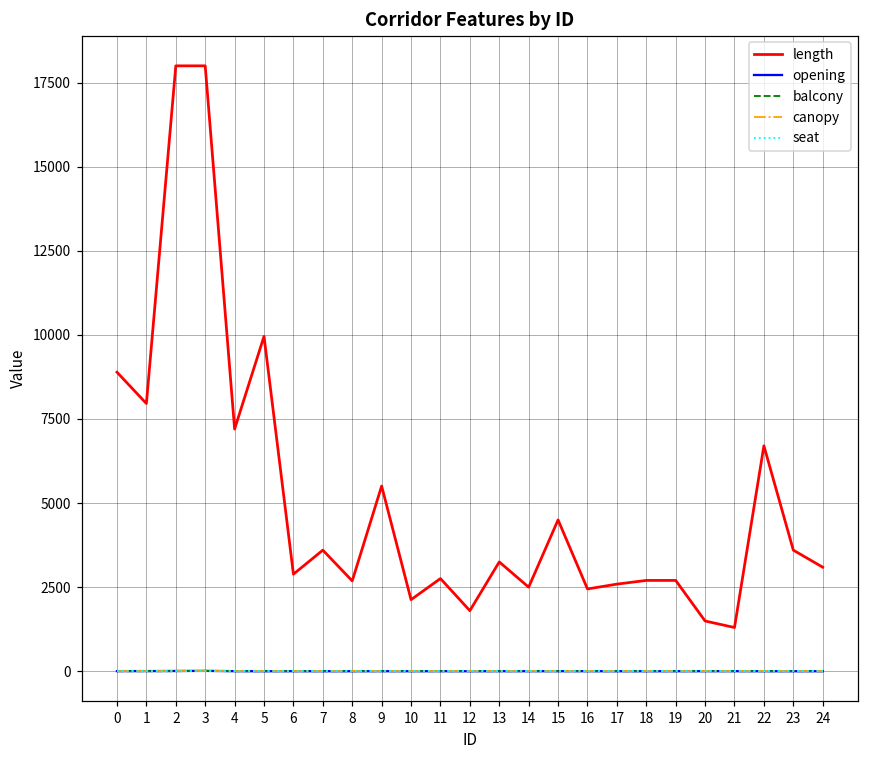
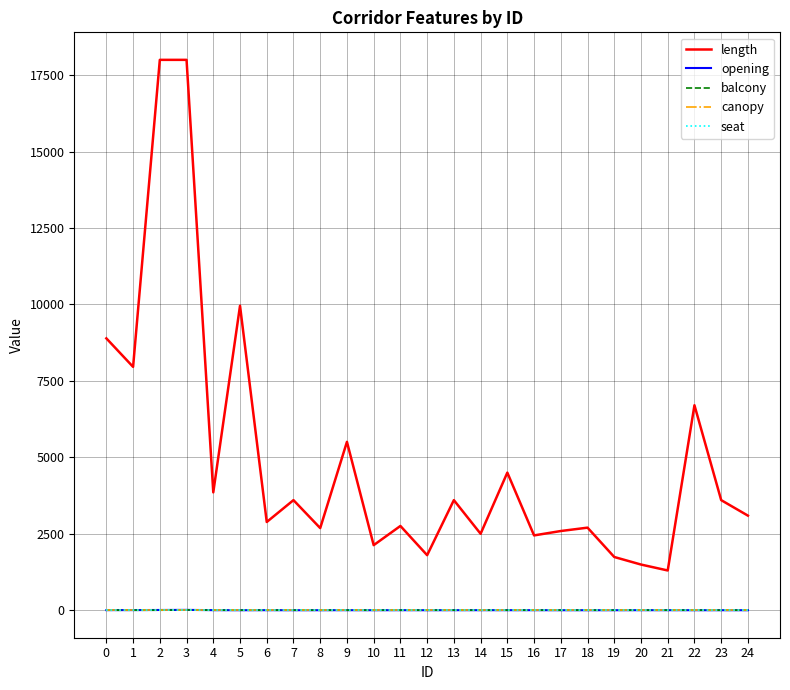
  {
    "length": {
      "0": 8900,
      "1": 8000,
      "2": 18000,
      "3": 18000,
-     "4": 7200,
+     "4": 3900,
      "5": 10000,
      "6": 2900,
      "7": 3600,
      "8": 2700,
      "9": 5500,
      "10": 2100,
      "11": 2800,
      "12": 1800,
-     "13": 3300,
+     "13": 3600,
      "14": 2500,
      "15": 4500,
      "16": 2400,
      "17": 2600,
      "18": 2700,
-     "19": 2700,
+     "19": 1700,
      "20": 1500,
      "21": 1300,
      "22": 6700,
      "23": 3600,
      "24": 3100
    },
    "seat": {
      "0": 0,
      "1": 0,
      "2": 0,
      "3": 0,
      "4": 0,
      "5": 0,
      "6": 0,
      "7": 0,
      "8": 0,
      "9": 0,
      "10": 0,
      "11": 0,
      "12": 0,
      "13": 0,
      "14": 0,
      "15": 0,
      "16": 0,
      "17": 0,
      "18": 0,
      "19": 0,
      "20": 0,
      "21": 0,
      "22": 0,
      "23": 0,
      "24": 0
    }
  }
